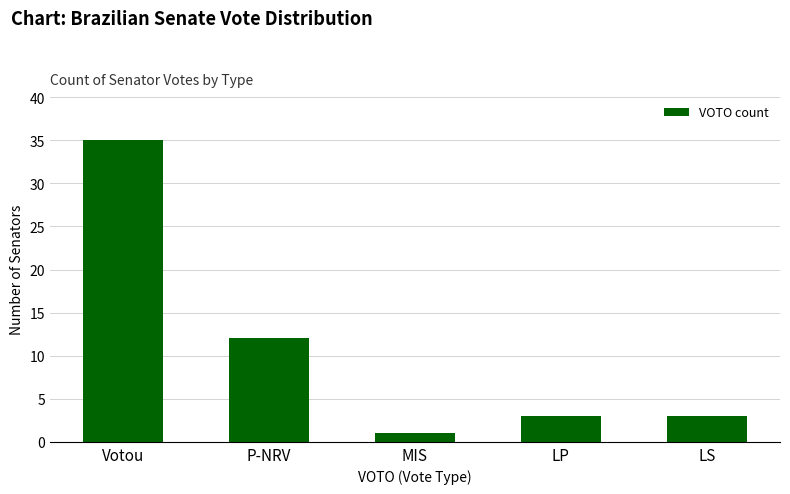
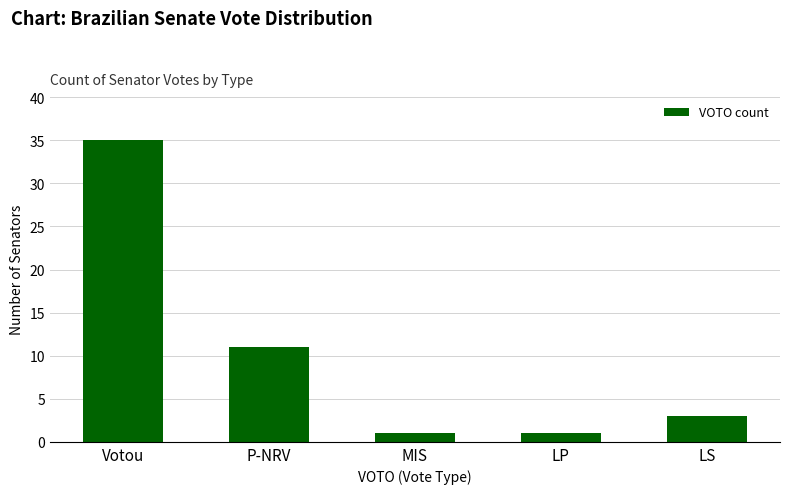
  {
    "Votou": 35,
-   "P-NRV": 12,
+   "P-NRV": 11,
    "MIS": 1,
-   "LP": 3,
+   "LP": 1,
    "LS": 3
  }
